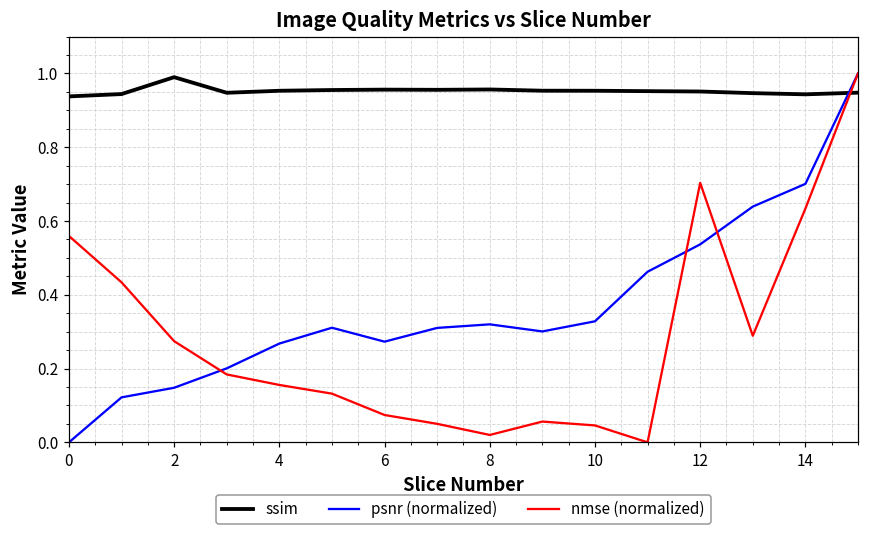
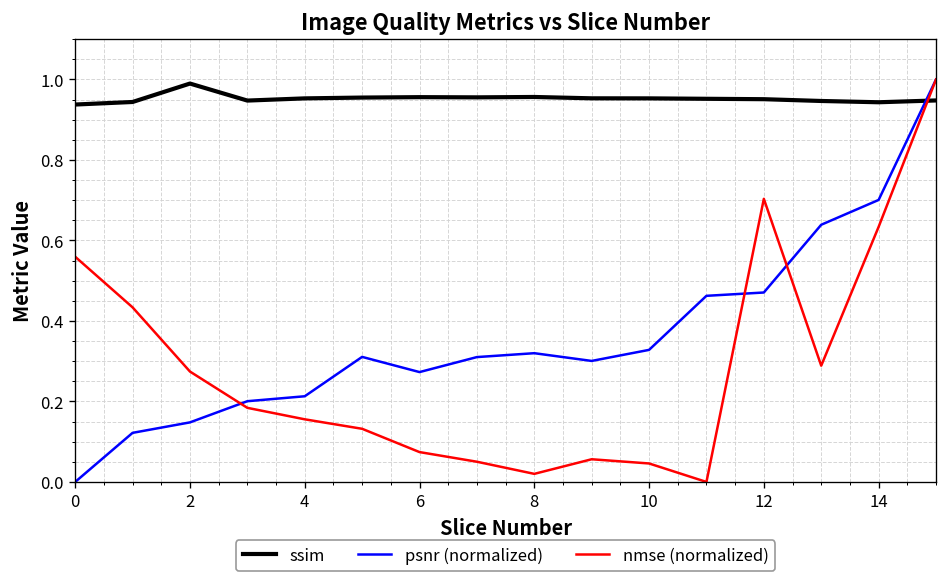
  {
    "ssim": {
      "0": 0.94,
      "2": 0.99,
      "4": 0.95,
      "6": 0.96,
      "8": 0.96,
      "10": 0.95,
      "12": 0.95,
      "14": 0.94
    },
    "psnr (normalized)": {
      "0": 0.00,
      "2": 0.15,
-     "4": 0.27,
+     "4": 0.21,
      "6": 0.27,
      "8": 0.32,
      "10": 0.33,
-     "12": 0.54,
+     "12": 0.47,
      "14": 0.70
    },
    "nmse (normalized)": {
      "0": 0.56,
      "2": 0.27,
      "4": 0.16,
      "6": 0.07,
      "8": 0.02,
      "10": 0.05,
      "12": 0.70,
      "14": 0.63
    }
  }
